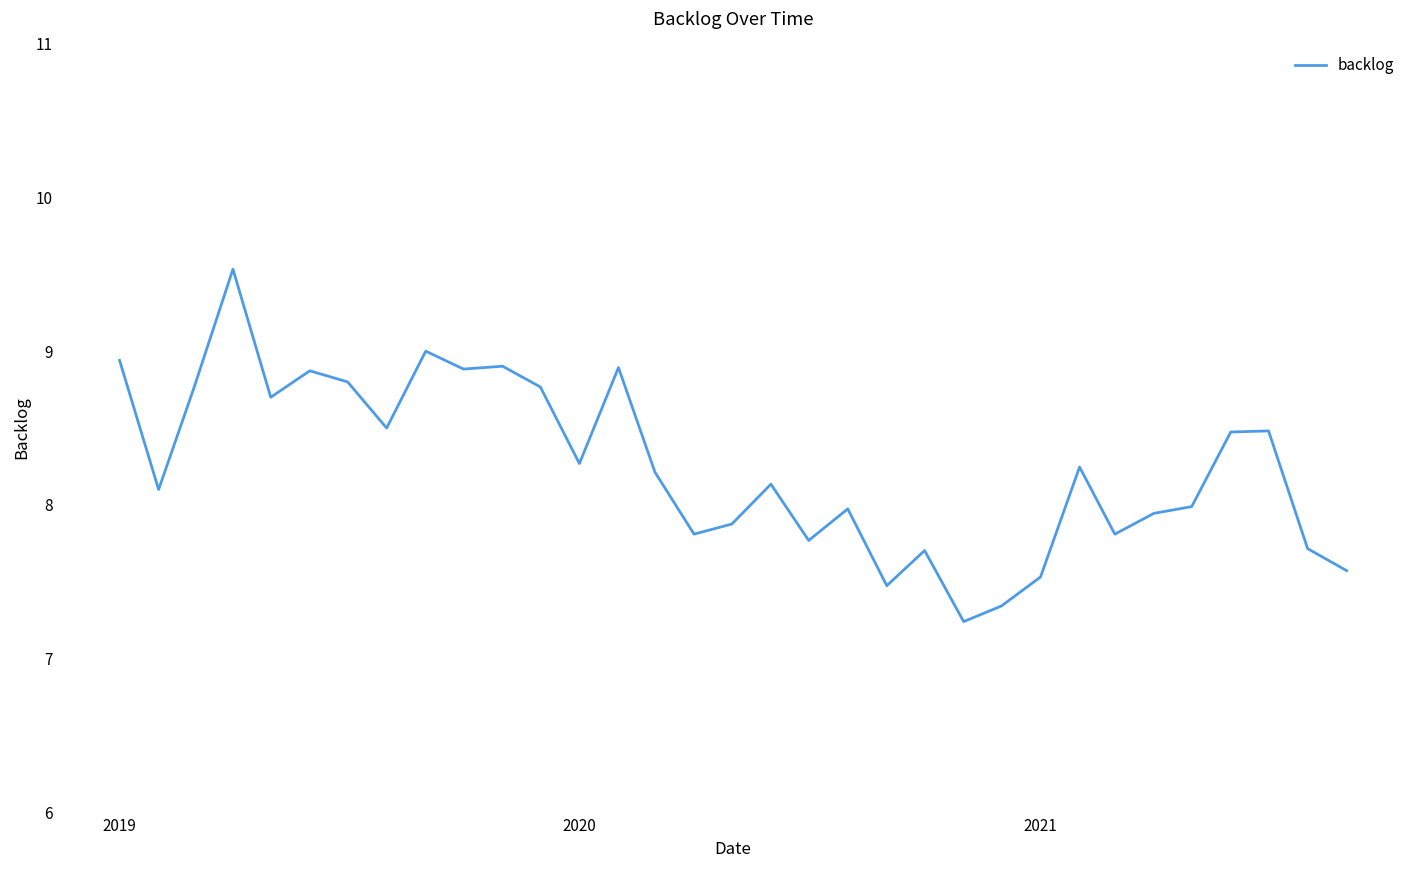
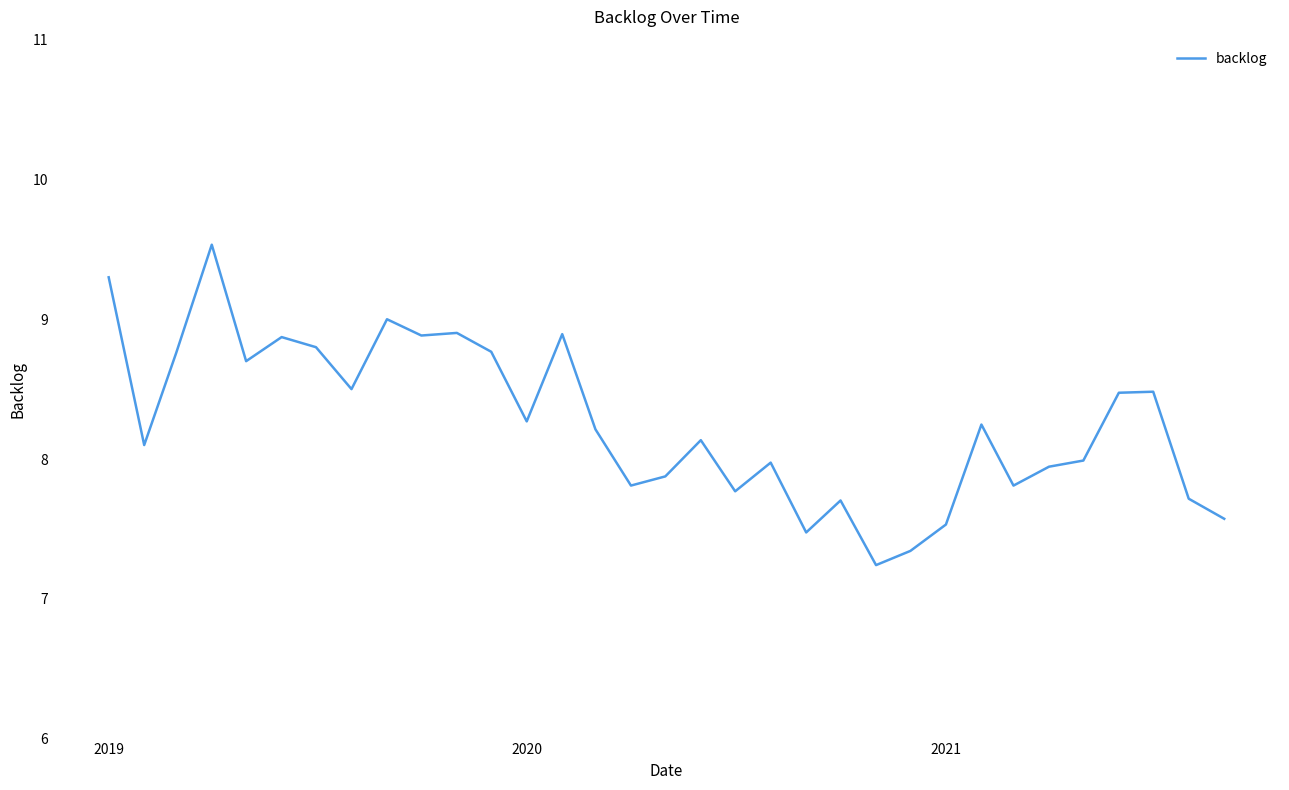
  {
-   "2019": 8.94,
+   "2019": 9.30,
    "2020": 8.27,
    "2021": 7.53
  }
